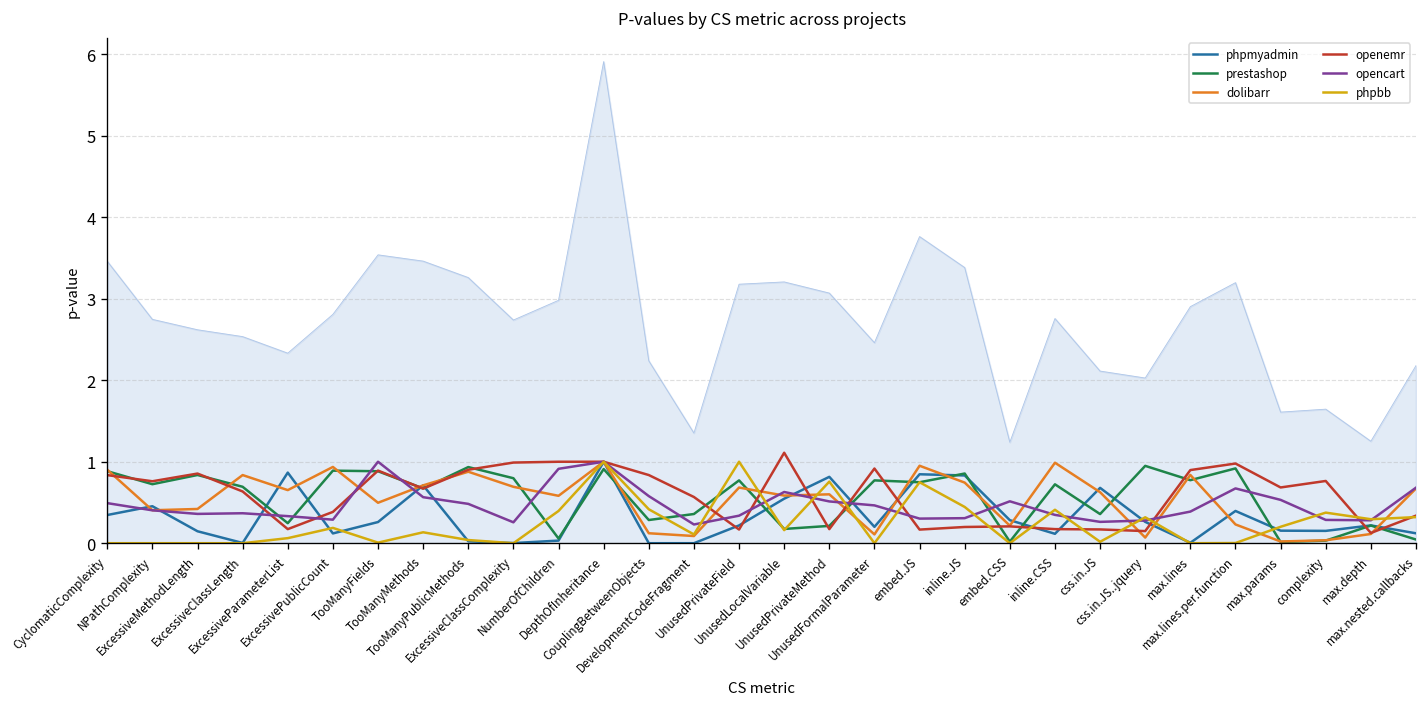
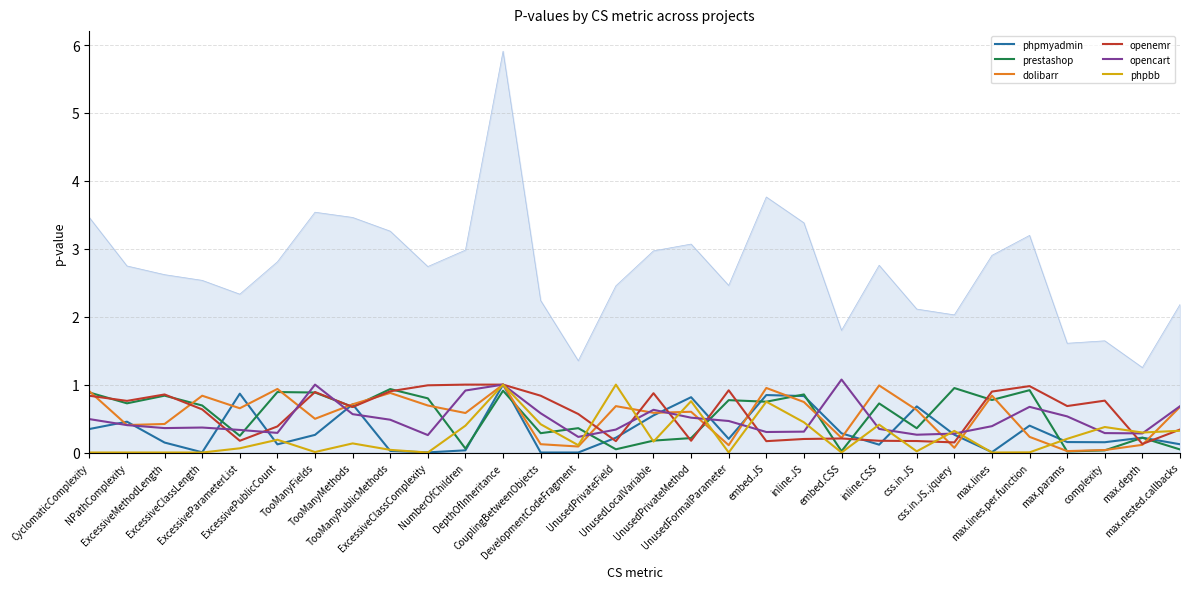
  {
    "phpmyadmin": {
      "CyclomaticComplexity": 0.3,
      "NPathComplexity": 0.5,
      "ExcessiveMethodLength": 0.1,
      "ExcessiveParameterList": 0.9,
      "ExcessivePublicCount": 0.1,
      "TooManyFields": 0.3,
      "CouplingBetweenObjects": 0.0,
      "DevelopmentCodeFragment": 0.0,
      "UnusedPrivateField": 0.2,
      "UnusedLocalVariable": 0.5,
      "UnusedPrivateMethod": 0.8,
      "UnusedFormalParameter": 0.2,
      "embed.JS": 0.8,
      "embed.CSS": 0.3,
      "inline.CSS": 0.1,
      "css.in.JS": 0.7,
      "max.lines.per.function": 0.4,
      "max.params": 0.2,
      "complexity": 0.2,
      "max.nested.callbacks": 0.1
    },
    "prestashop": {
      "ExcessiveClassLength": 0.7,
      "ExcessiveParameterList": 0.2,
      "ExcessivePublicCount": 0.9,
      "ExcessiveClassComplexity": 0.8,
      "DepthOfInheritance": 0.9,
      "CouplingBetweenObjects": 0.3,
      "DevelopmentCodeFragment": 0.4,
-     "UnusedPrivateField": 0.8,
+     "UnusedPrivateField": 0.0,
      "UnusedPrivateMethod": 0.2,
      "UnusedFormalParameter": 0.8,
      "inline.CSS": 0.7,
      "css.in.JS": 0.4,
      "css.in.JS..jquery": 0.9,
      "max.lines": 0.8,
      "max.lines.per.function": 0.9,
      "max.nested.callbacks": 0.0
    },
    "openemr": {
      "CyclomaticComplexity": 0.8,
      "ExcessiveClassLength": 0.6,
      "ExcessiveParameterList": 0.2,
      "ExcessivePublicCount": 0.4,
      "ExcessiveClassComplexity": 1.0,
      "NumberOfChildren": 1.0,
      "CouplingBetweenObjects": 0.8,
      "DevelopmentCodeFragment": 0.6,
      "UnusedPrivateField": 0.2,
-     "UnusedLocalVariable": 1.1,
+     "UnusedLocalVariable": 0.9,
      "UnusedPrivateMethod": 0.2,
      "UnusedFormalParameter": 0.9,
      "embed.JS": 0.2,
      "inline.JS": 0.2,
      "inline.CSS": 0.2,
      "css.in.JS": 0.2,
      "css.in.JS..jquery": 0.1,
      "max.lines": 0.9,
      "max.lines.per.function": 1.0,
      "max.params": 0.7,
      "complexity": 0.8
    },
    "opencart": {
      "CyclomaticComplexity": 0.5,
      "ExcessiveMethodLength": 0.4,
      "ExcessiveClassLength": 0.4,
      "ExcessiveParameterList": 0.3,
      "ExcessivePublicCount": 0.3,
      "TooManyFields": 1.0,
      "TooManyMethods": 0.6,
      "TooManyPublicMethods": 0.5,
      "ExcessiveClassComplexity": 0.3,
      "NumberOfChildren": 0.9,
      "CouplingBetweenObjects": 0.6,
      "DevelopmentCodeFragment": 0.2,
      "UnusedPrivateField": 0.3,
      "UnusedLocalVariable": 0.6,
      "UnusedPrivateMethod": 0.5,
      "UnusedFormalParameter": 0.5,
      "embed.JS": 0.3,
      "inline.JS": 0.3,
-     "embed.CSS": 0.5,
+     "embed.CSS": 1.1,
      "inline.CSS": 0.3,
      "css.in.JS": 0.3,
      "max.lines": 0.4,
      "max.lines.per.function": 0.7,
      "max.params": 0.5,
      "complexity": 0.3
    }
  }
